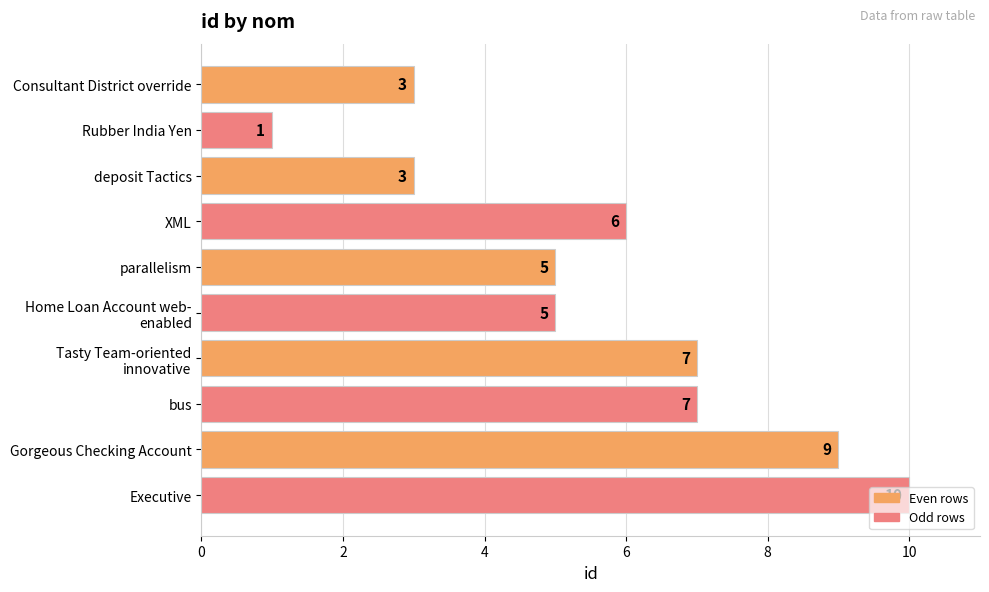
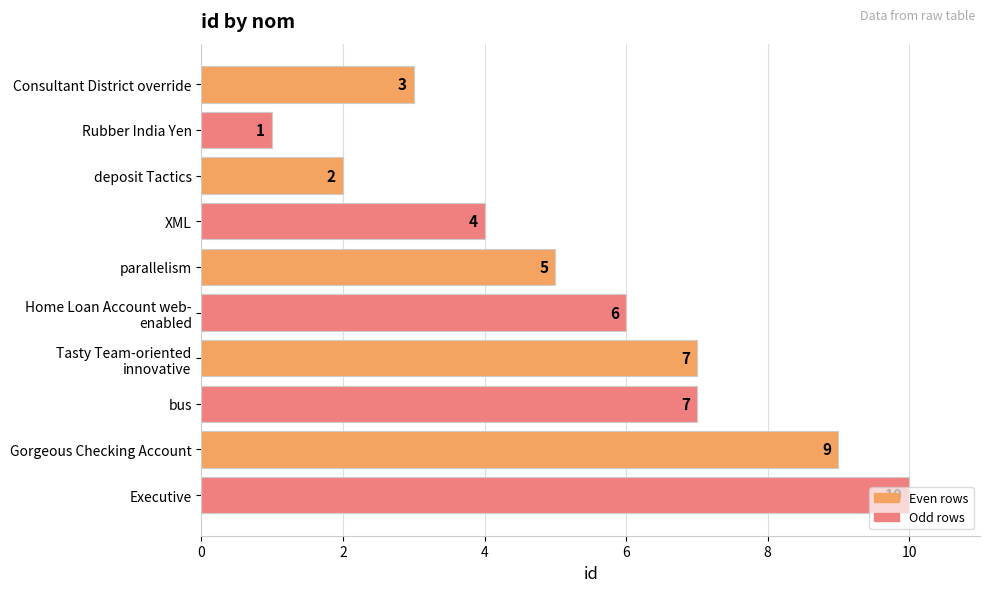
  {
    "Consultant District override": 3,
    "Rubber India Yen": 1,
-   "deposit Tactics": 3,
-   "XML": 6,
+   "deposit Tactics": 2,
+   "XML": 4,
    "parallelism": 5,
-   "Home Loan Account web- enabled": 5,
+   "Home Loan Account web- enabled": 6,
    "Tasty Team-oriented innovative": 7,
    "bus": 7,
    "Gorgeous Checking Account": 9
  }
